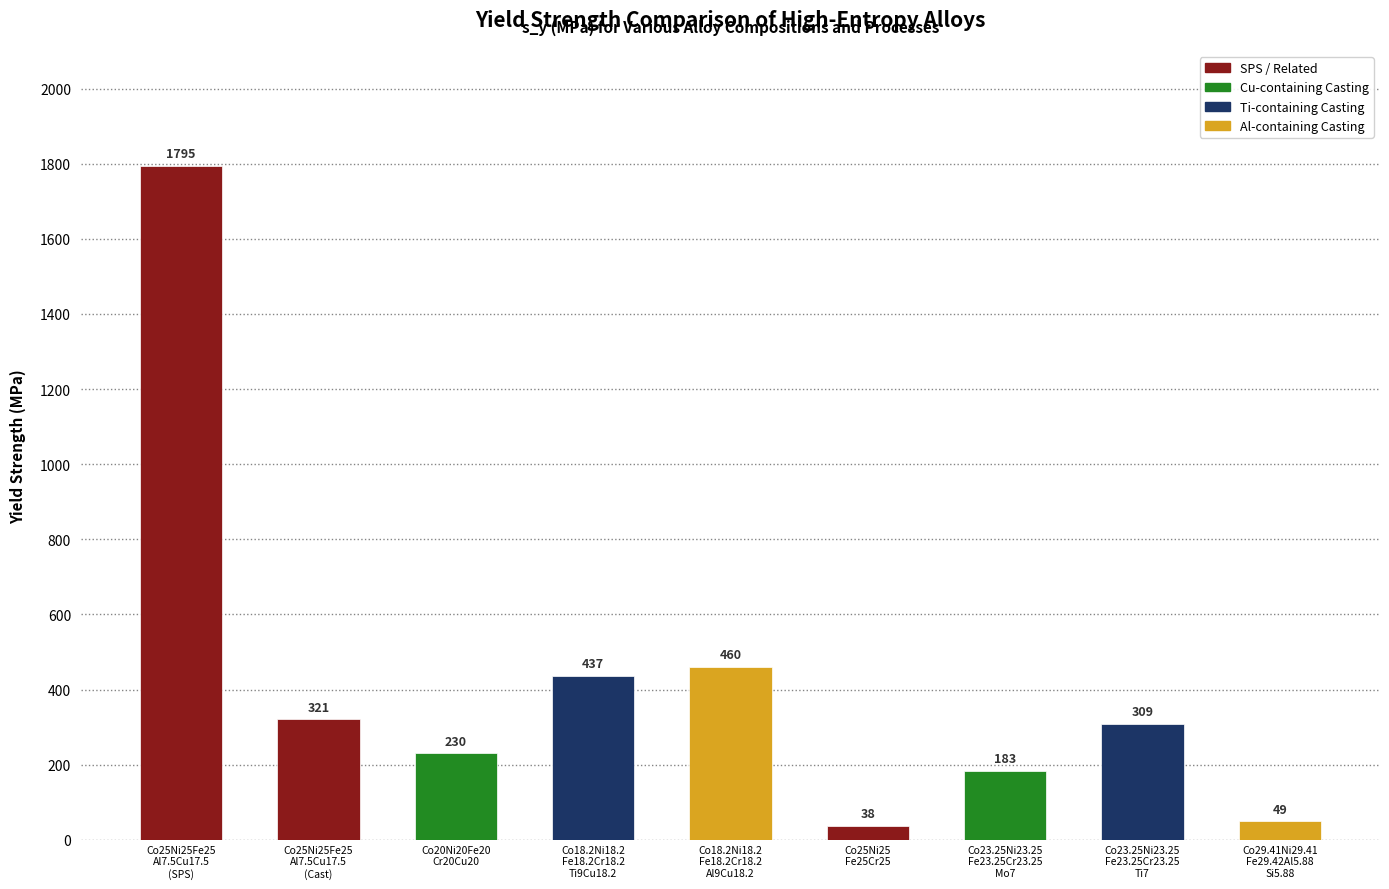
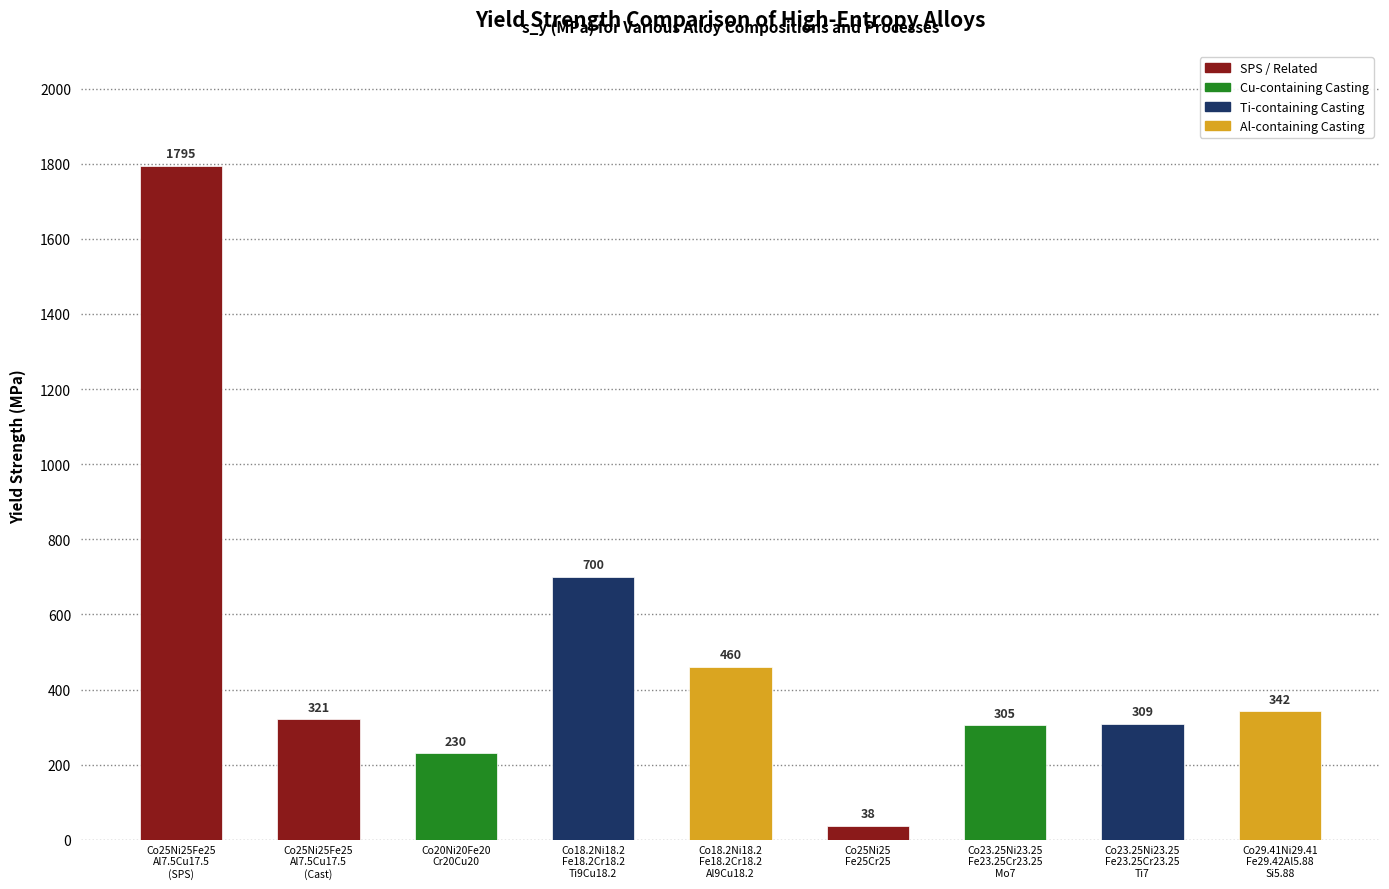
  {
    "Co25Ni25Fe25 Al7.5Cu17.5 (SPS)": 1795,
    "Co25Ni25Fe25 Al7.5Cu17.5 (Cast)": 321,
    "Co20Ni20Fe20 Cr20Cu20": 230,
-   "Co18.2Ni18.2 Fe18.2Cr18.2 Ti9Cu18.2": 437,
+   "Co18.2Ni18.2 Fe18.2Cr18.2 Ti9Cu18.2": 700,
    "Co18.2Ni18.2 Fe18.2Cr18.2 Al9Cu18.2": 460,
    "Co25Ni25 Fe25Cr25": 38,
-   "Co23.25Ni23.25 Fe23.25Cr23.25 Mo7": 183,
+   "Co23.25Ni23.25 Fe23.25Cr23.25 Mo7": 305,
    "Co23.25Ni23.25 Fe23.25Cr23.25 Ti7": 309,
-   "Co29.41Ni29.41 Fe29.42Al5.88 Si5.88": 49
+   "Co29.41Ni29.41 Fe29.42Al5.88 Si5.88": 342
  }
